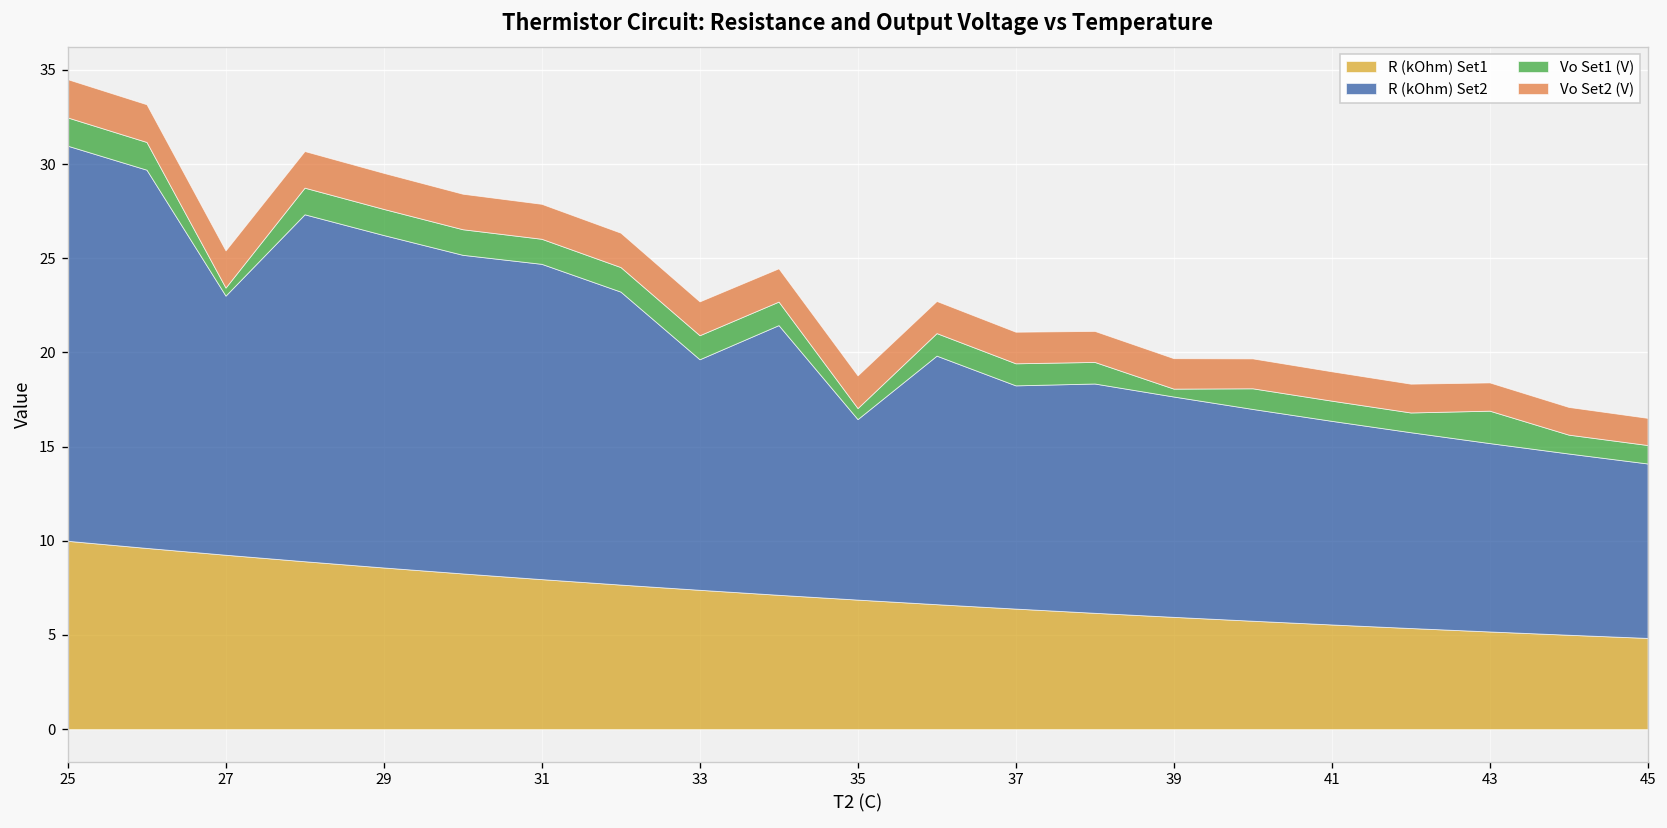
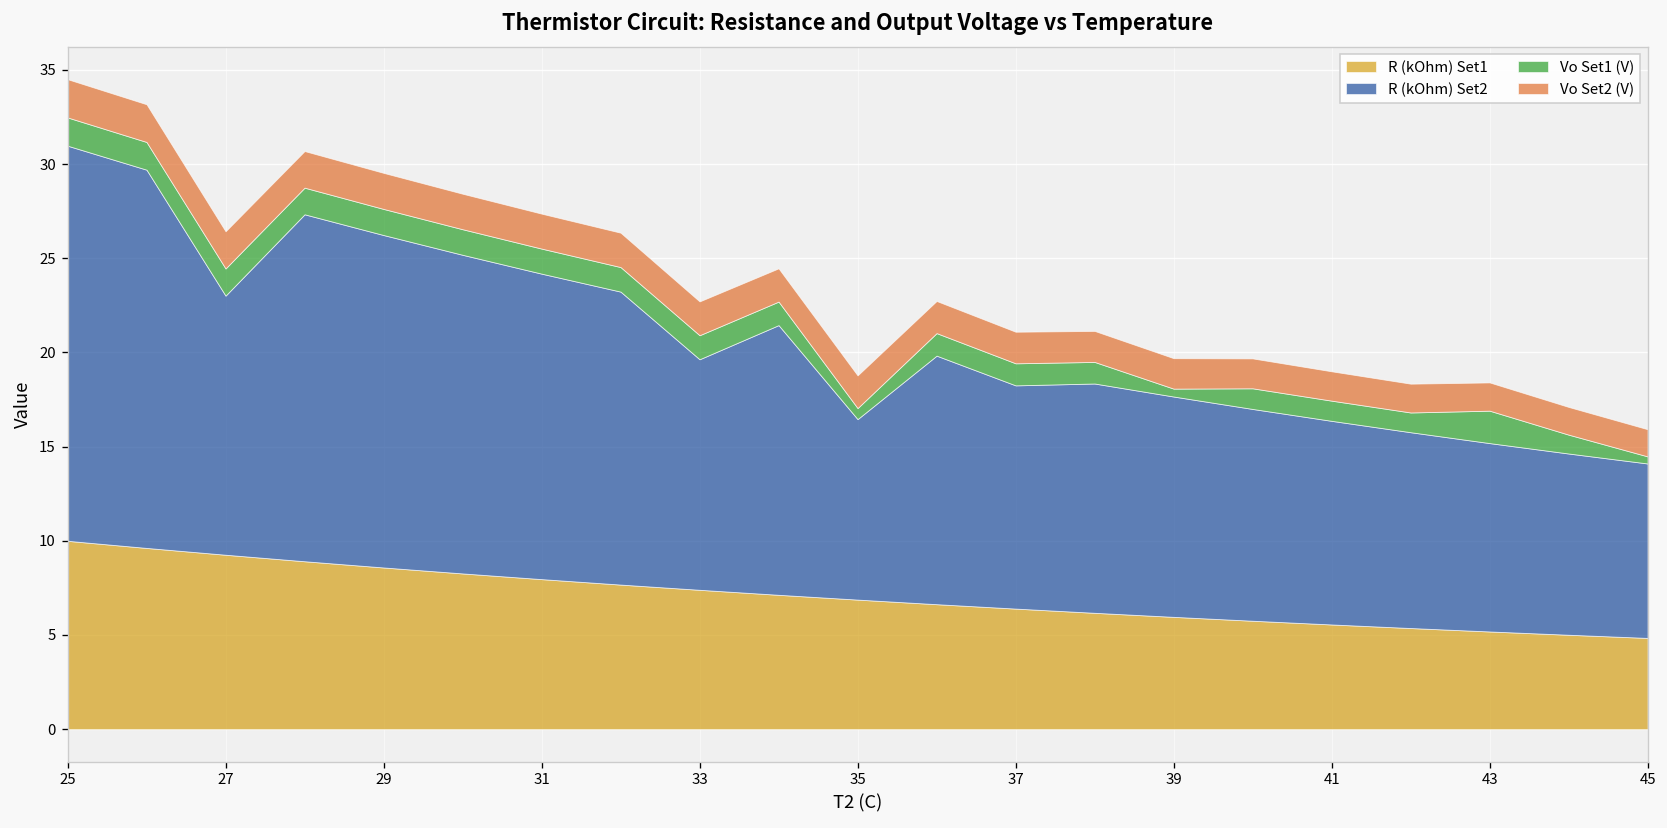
  {
    "R (kOhm) Set2": {
      "25": 21.0,
      "27": 13.8,
      "29": 17.6,
-     "31": 16.7,
+     "31": 16.2,
      "33": 12.2,
      "35": 9.6,
      "37": 11.9,
      "39": 11.7,
      "41": 10.8,
      "43": 10.0,
      "45": 9.3
    },
    "Vo Set1 (V)": {
      "25": 1.5,
-     "27": 0.4,
+     "27": 1.4,
      "29": 1.4,
      "31": 1.3,
      "33": 1.3,
      "35": 0.6,
      "37": 1.2,
      "39": 0.4,
      "41": 1.1,
      "43": 1.7,
-     "45": 1.0
+     "45": 0.4
    }
  }
